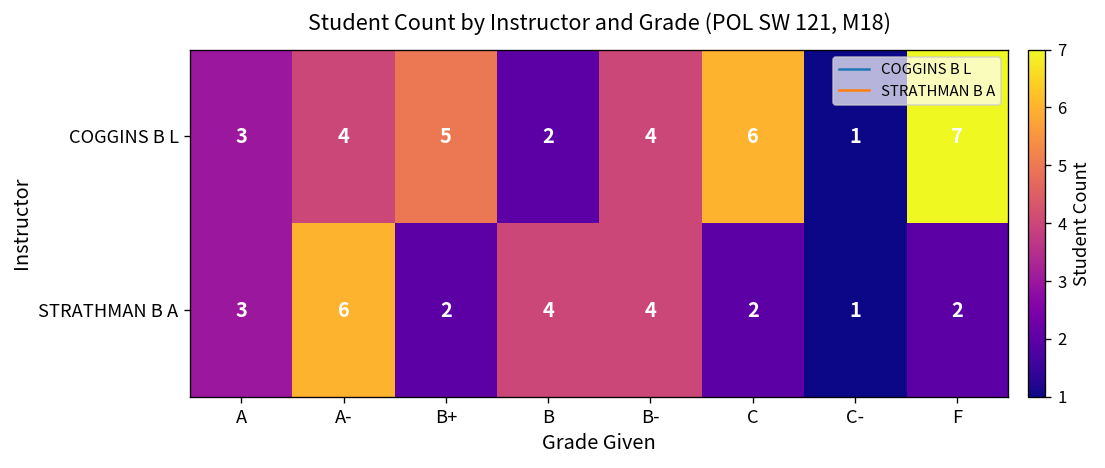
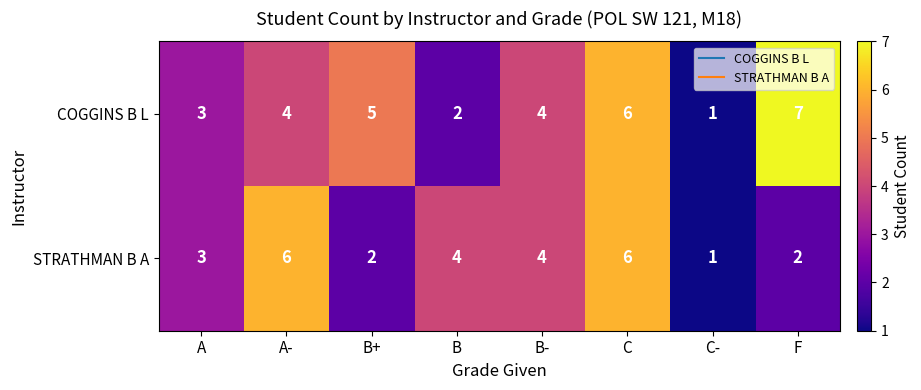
  {
    "COGGINS B L": {
      "A": 3,
      "A-": 4,
      "B+": 5,
      "B": 2,
      "B-": 4,
      "C": 6,
      "C-": 1,
      "F": 7
    },
    "STRATHMAN B A": {
      "A": 3,
      "A-": 6,
      "B+": 2,
      "B": 4,
      "B-": 4,
-     "C": 2,
+     "C": 6,
      "C-": 1,
      "F": 2
    }
  }
